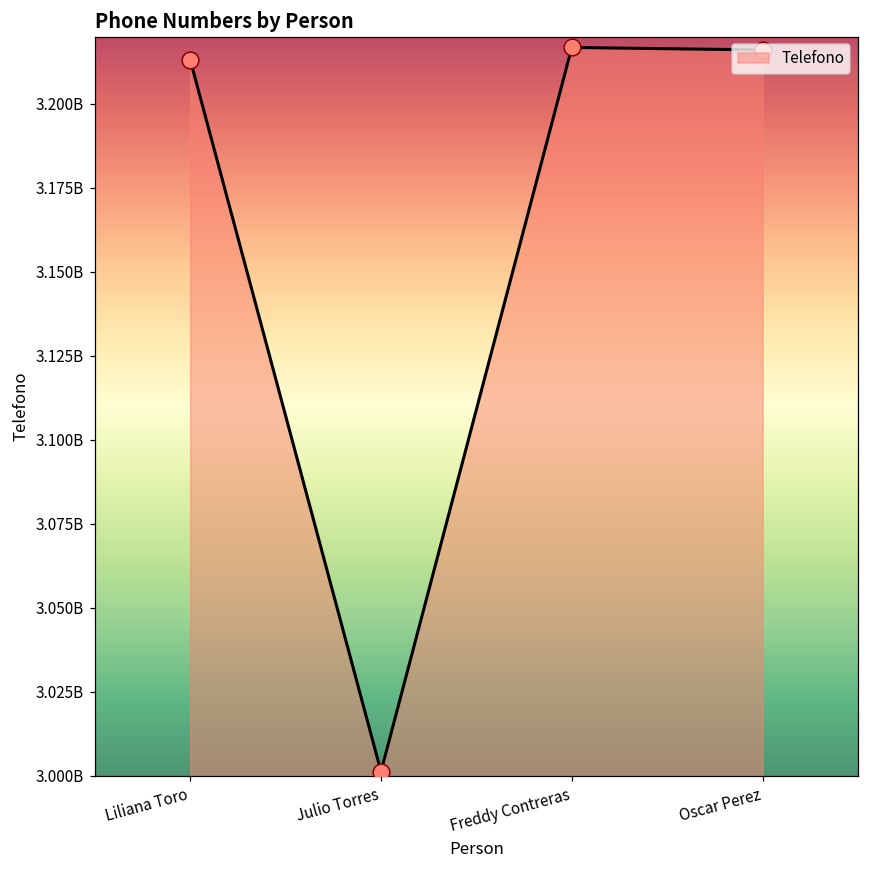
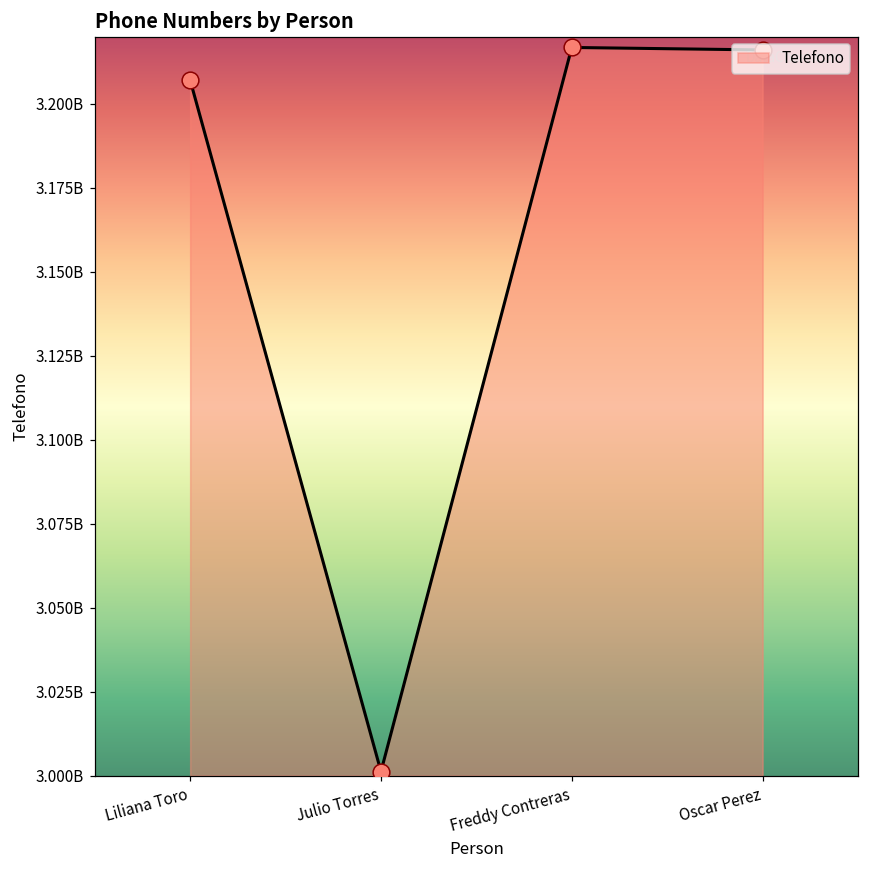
  {
-   "Liliana Toro": 3213000000,
+   "Liliana Toro": 3207000000,
    "Julio Torres": 3001000000,
    "Freddy Contreras": 3217000000
  }
